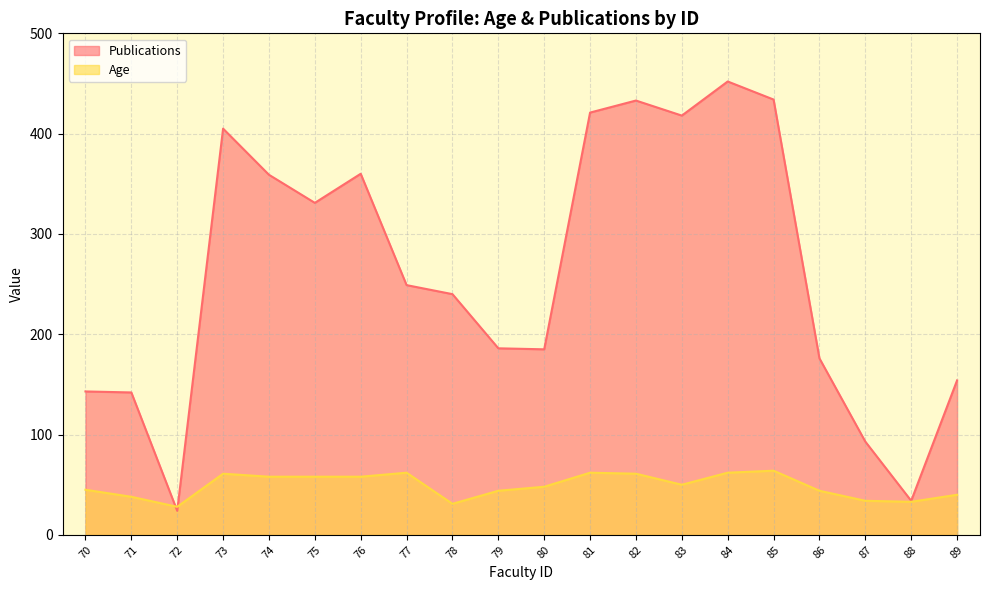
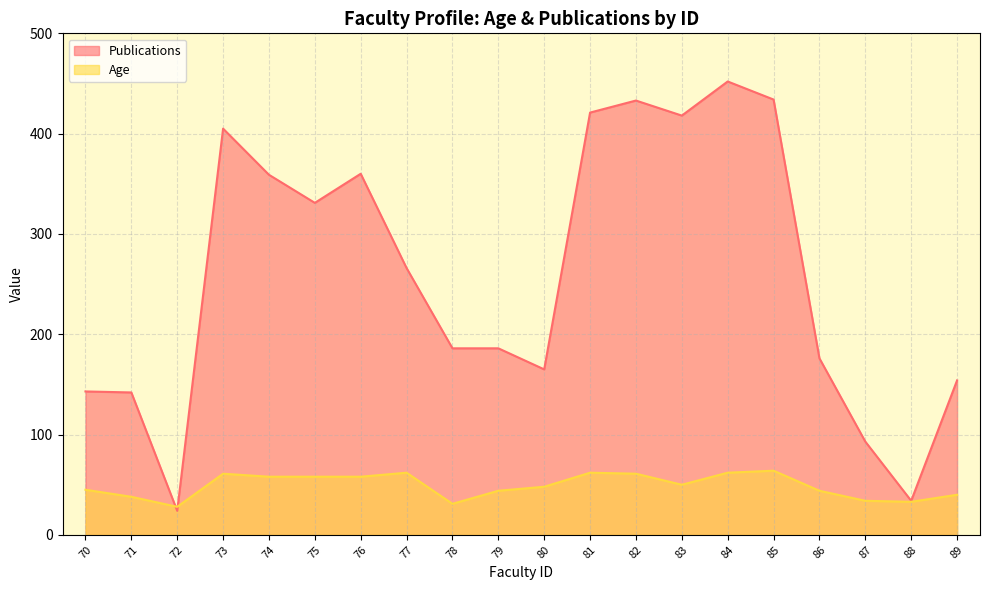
  {
    "Publications": {
      "70": 143,
      "71": 142,
      "72": 24,
      "73": 405,
      "74": 359,
      "75": 331,
      "76": 360,
-     "77": 249,
-     "78": 240,
+     "77": 266,
+     "78": 186,
      "79": 186,
-     "80": 185,
+     "80": 165,
      "81": 421,
      "82": 433,
      "83": 418,
      "84": 452,
      "85": 434,
      "86": 176,
      "87": 93,
      "89": 154
    },
    "Age": {
      "70": 45,
      "71": 38,
      "72": 28,
      "73": 61,
      "74": 58,
      "75": 58,
      "76": 58,
      "77": 62,
      "78": 31,
      "79": 44,
      "80": 48,
      "81": 62,
      "82": 61,
      "83": 50,
      "84": 62,
      "85": 64,
      "86": 44,
      "87": 34,
      "89": 40
    }
  }
